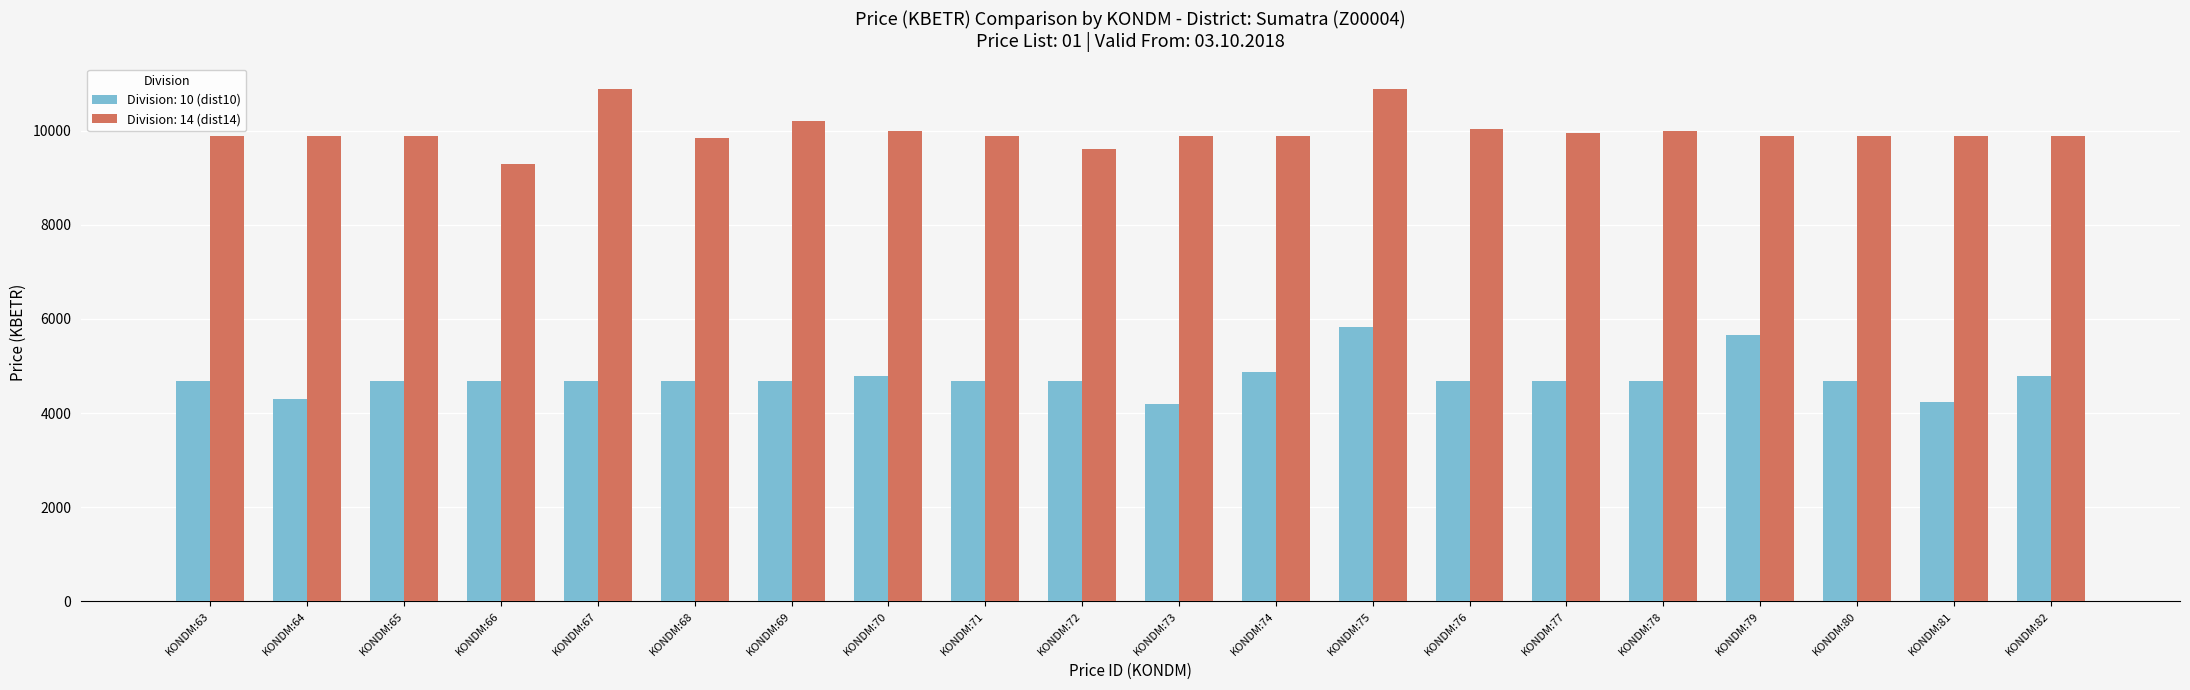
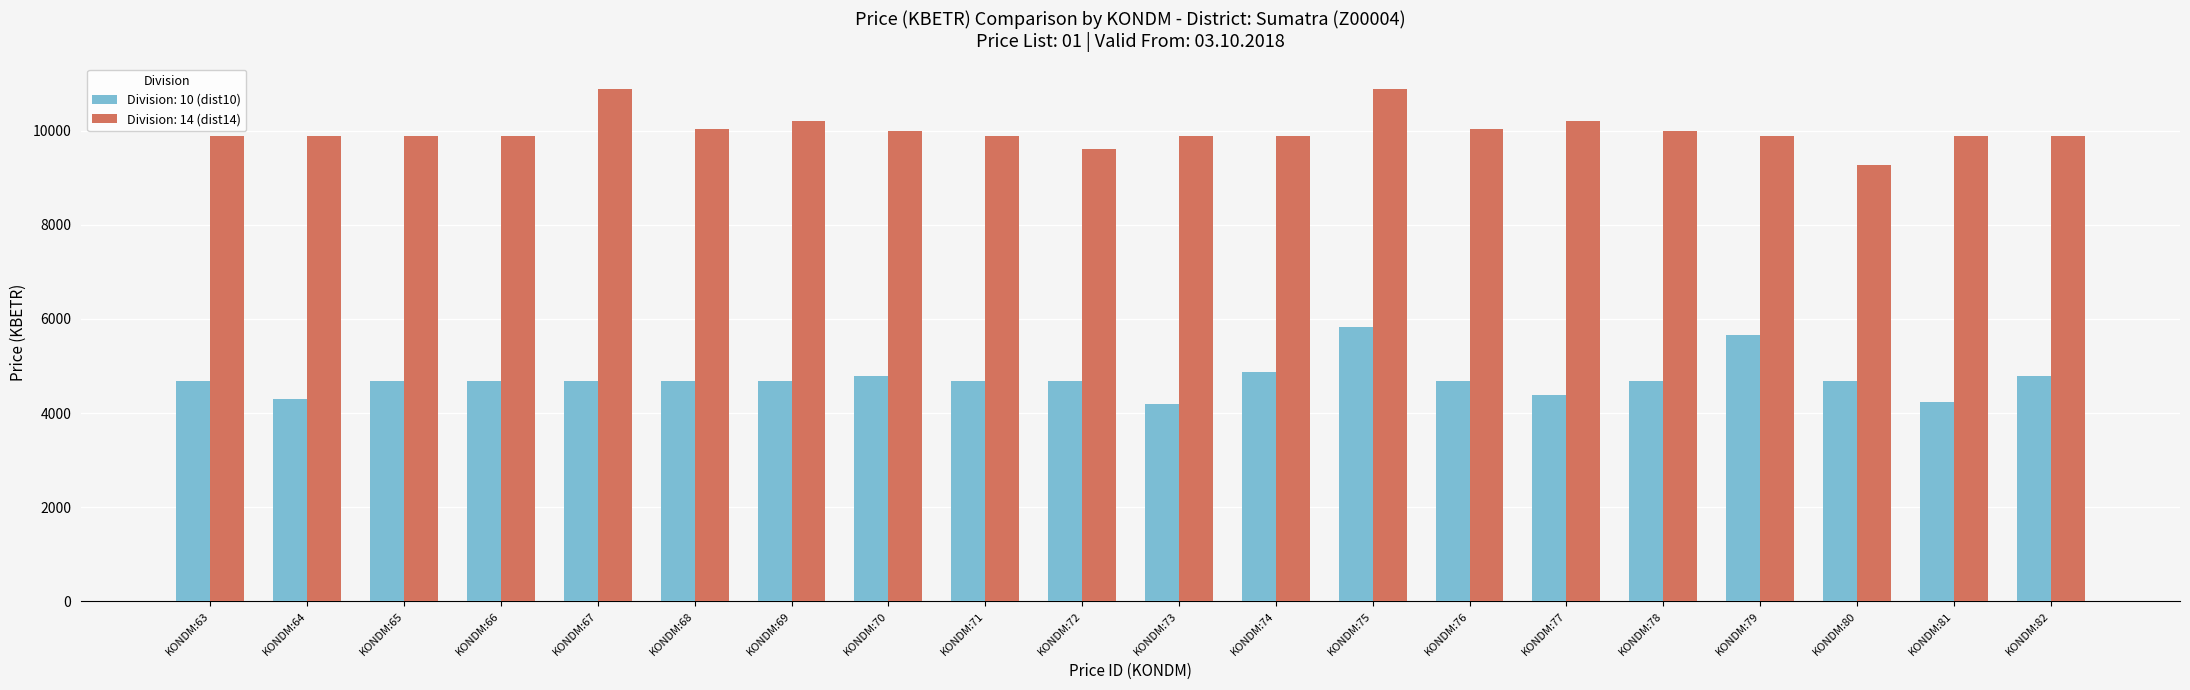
  {
    "Division: 10 (dist10)": {
      "KONDM:63": 4700,
      "KONDM:64": 4300,
      "KONDM:65": 4700,
      "KONDM:66": 4700,
      "KONDM:67": 4700,
      "KONDM:68": 4700,
      "KONDM:69": 4700,
      "KONDM:70": 4800,
      "KONDM:71": 4700,
      "KONDM:72": 4700,
      "KONDM:73": 4200,
      "KONDM:74": 4900,
      "KONDM:75": 5800,
      "KONDM:76": 4700,
-     "KONDM:77": 4700,
+     "KONDM:77": 4400,
      "KONDM:78": 4700,
      "KONDM:79": 5700,
      "KONDM:80": 4700,
      "KONDM:81": 4200,
      "KONDM:82": 4800
    },
    "Division: 14 (dist14)": {
      "KONDM:63": 9900,
      "KONDM:64": 9900,
      "KONDM:65": 9900,
-     "KONDM:66": 9300,
+     "KONDM:66": 9900,
      "KONDM:67": 10900,
-     "KONDM:68": 9900,
+     "KONDM:68": 10000,
      "KONDM:69": 10200,
      "KONDM:70": 10000,
      "KONDM:71": 9900,
      "KONDM:72": 9600,
      "KONDM:73": 9900,
      "KONDM:74": 9900,
      "KONDM:75": 10900,
      "KONDM:76": 10000,
-     "KONDM:77": 9900,
+     "KONDM:77": 10200,
      "KONDM:78": 10000,
      "KONDM:79": 9900,
-     "KONDM:80": 9900,
+     "KONDM:80": 9300,
      "KONDM:81": 9900,
      "KONDM:82": 9900
    }
  }
